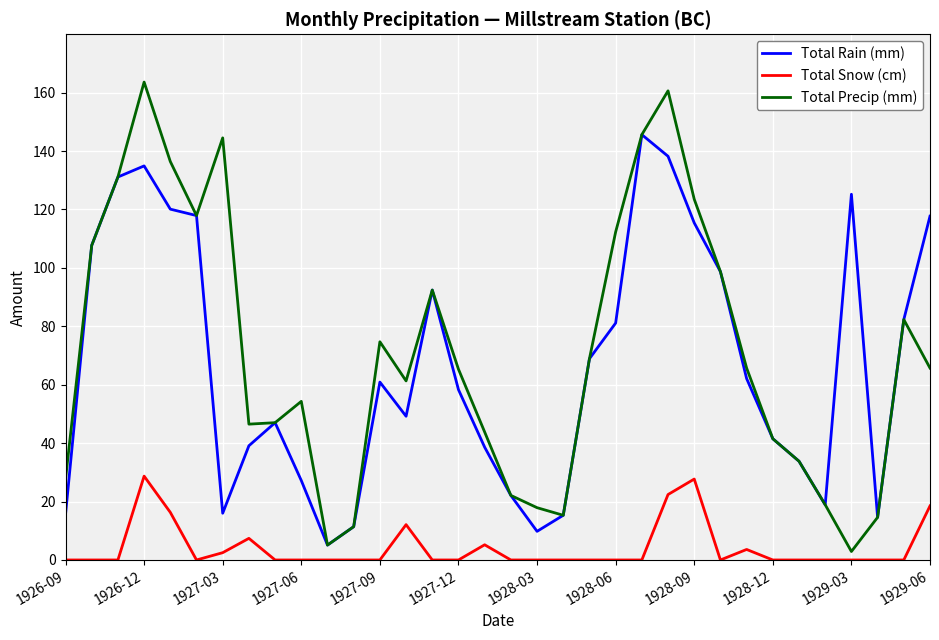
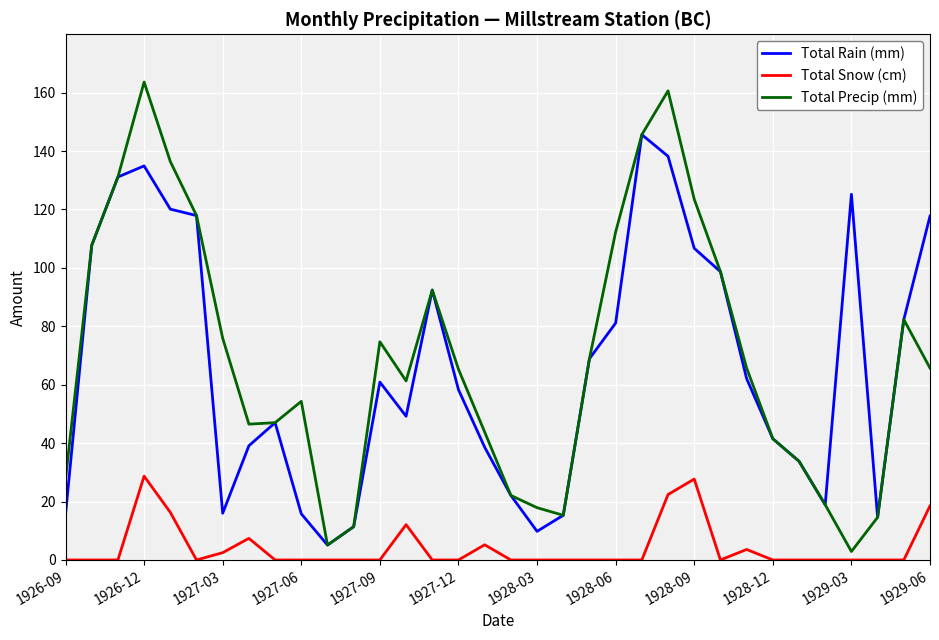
  {
    "Total Rain (mm)": {
      "1926-09": 16,
      "1926-12": 135,
      "1927-03": 16,
-     "1927-06": 27,
+     "1927-06": 16,
      "1927-09": 61,
      "1927-12": 58,
      "1928-03": 10,
      "1928-06": 81,
-     "1928-09": 115,
+     "1928-09": 107,
      "1929-03": 125,
      "1929-06": 118
    },
    "Total Snow (cm)": {
      "1926-09": 0,
      "1926-12": 29,
      "1927-03": 3,
      "1927-06": 0,
      "1927-09": 0,
      "1927-12": 0,
      "1928-03": 0,
      "1928-06": 0,
      "1928-09": 28,
      "1928-12": 0,
      "1929-03": 0,
      "1929-06": 19
    },
    "Total Precip (mm)": {
      "1926-09": 28,
      "1926-12": 164,
-     "1927-03": 145,
+     "1927-03": 76,
      "1927-06": 54,
      "1927-09": 75,
      "1927-12": 65,
      "1928-03": 18,
      "1928-06": 112,
      "1928-09": 124,
      "1929-03": 3,
      "1929-06": 66
    }
  }
